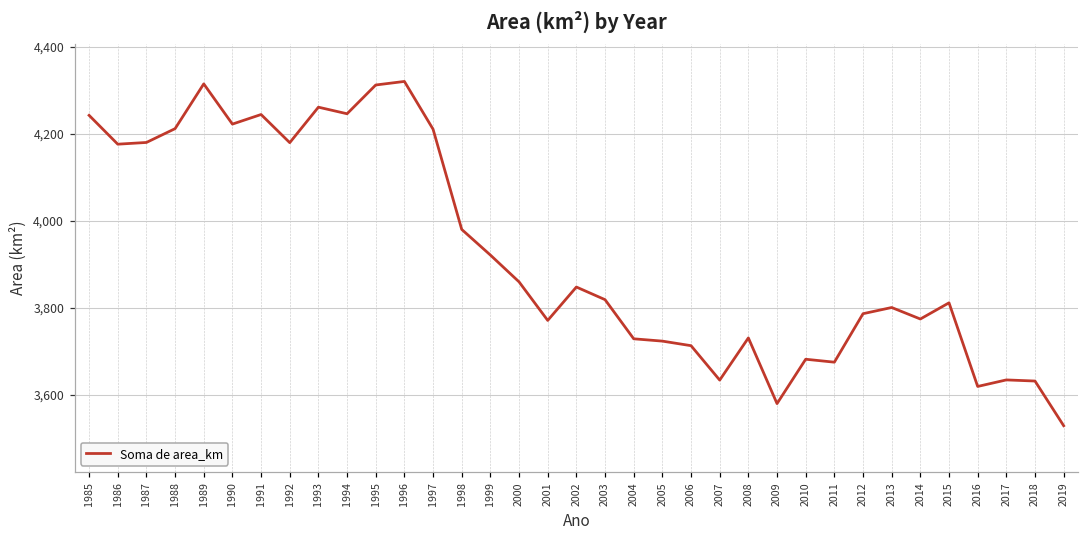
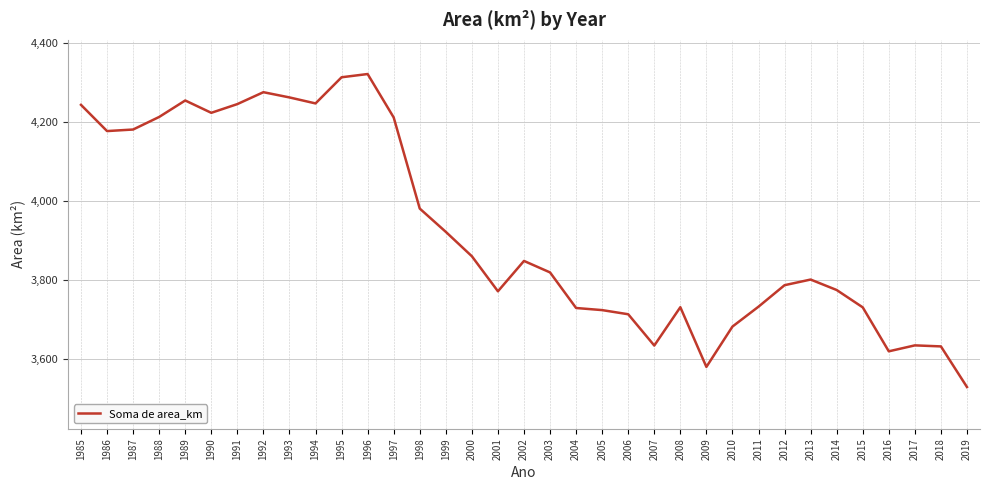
  {
    "1985": "4,240",
    "1986": "4,180",
    "1987": "4,180",
    "1988": "4,210",
-   "1989": "4,310",
+   "1989": "4,250",
    "1990": "4,220",
    "1991": "4,240",
-   "1992": "4,180",
+   "1992": "4,270",
    "1993": "4,260",
    "1994": "4,250",
    "1995": "4,310",
    "1996": "4,320",
    "1997": "4,210",
    "1998": "3,980",
    "1999": "3,920",
    "2000": "3,860",
    "2001": "3,770",
    "2002": "3,850",
    "2003": "3,820",
    "2004": "3,730",
    "2005": "3,720",
    "2006": "3,710",
    "2007": "3,630",
    "2008": "3,730",
    "2009": "3,580",
    "2010": "3,680",
-   "2011": "3,670",
+   "2011": "3,730",
    "2012": "3,790",
    "2013": "3,800",
    "2014": "3,770",
-   "2015": "3,810",
+   "2015": "3,730",
    "2016": "3,620",
    "2017": "3,630",
    "2018": "3,630",
    "2019": "3,530"
  }
